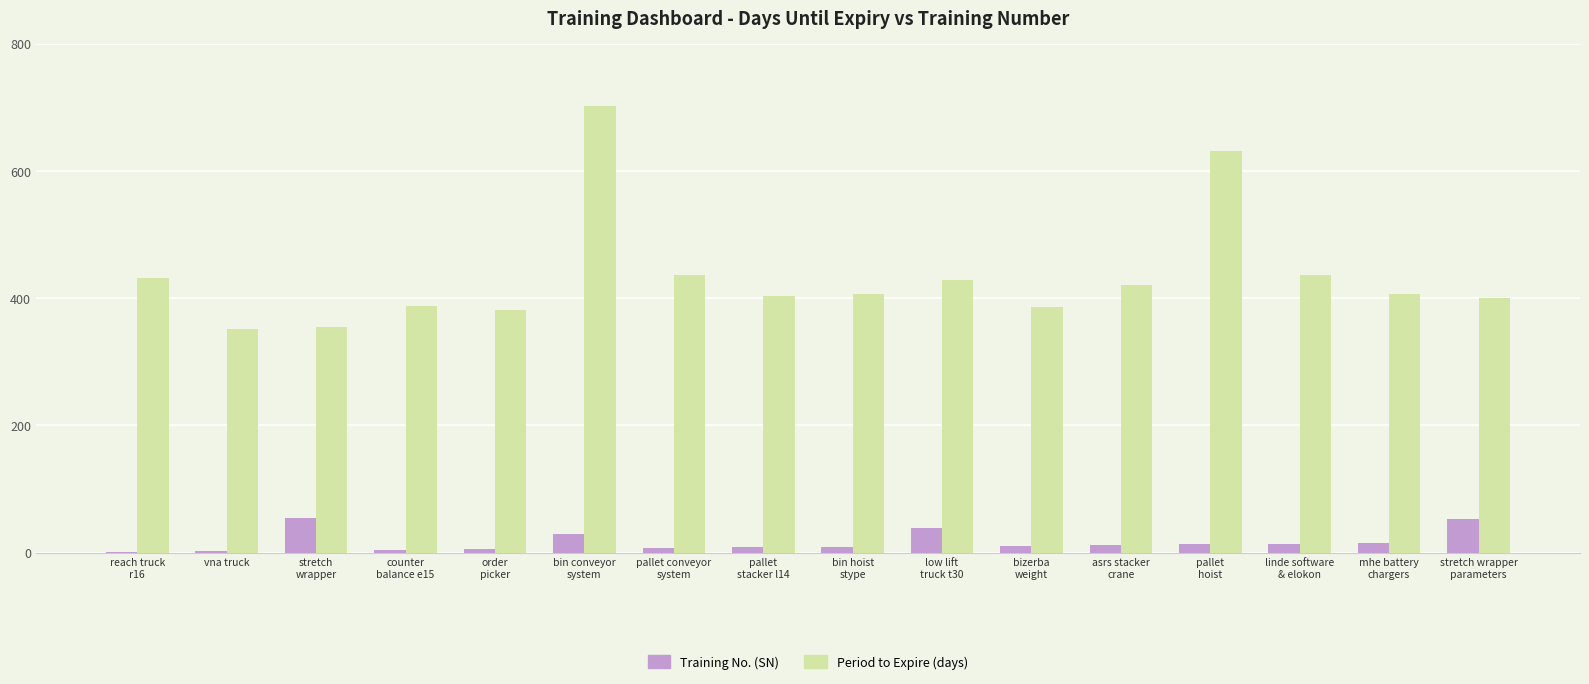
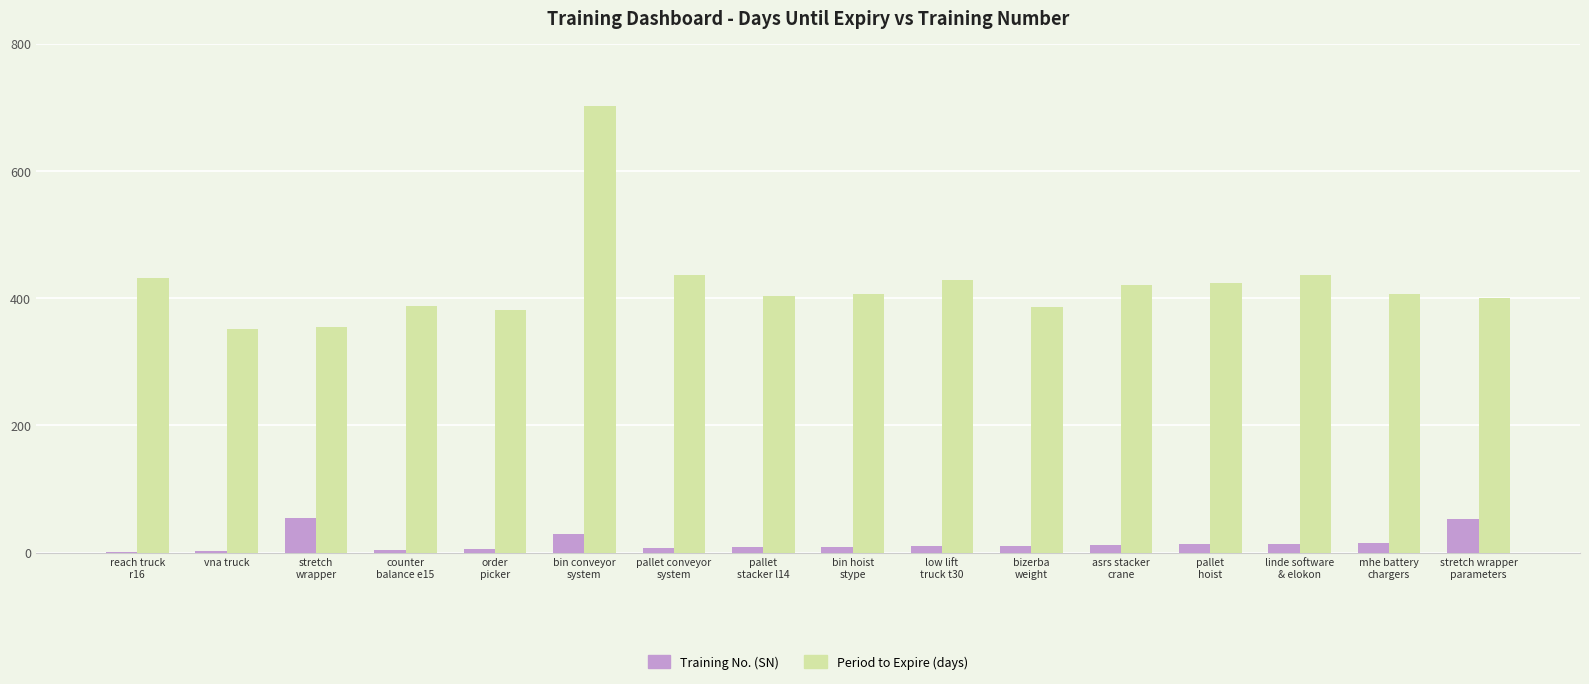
  {
    "Training No. (SN)": {
      "stretch wrapper": 60,
      "counter balance e15": 0,
      "order picker": 10,
      "bin conveyor system": 30,
      "pallet conveyor system": 10,
      "pallet stacker l14": 10,
      "bin hoist stype": 10,
-     "low lift truck t30": 40,
+     "low lift truck t30": 10,
      "bizerba weight": 10,
      "asrs stacker crane": 10,
      "pallet hoist": 10,
      "linde software & elokon": 10,
      "mhe battery chargers": 20,
      "stretch wrapper parameters": 50
    },
    "Period to Expire (days)": {
      "reach truck r16": 430,
      "vna truck": 350,
      "stretch wrapper": 350,
      "counter balance e15": 390,
      "order picker": 380,
      "bin conveyor system": 700,
      "pallet conveyor system": 440,
      "pallet stacker l14": 400,
      "bin hoist stype": 410,
      "low lift truck t30": 430,
      "bizerba weight": 390,
      "asrs stacker crane": 420,
-     "pallet hoist": 630,
+     "pallet hoist": 420,
      "linde software & elokon": 440,
      "mhe battery chargers": 410,
      "stretch wrapper parameters": 400
    }
  }
